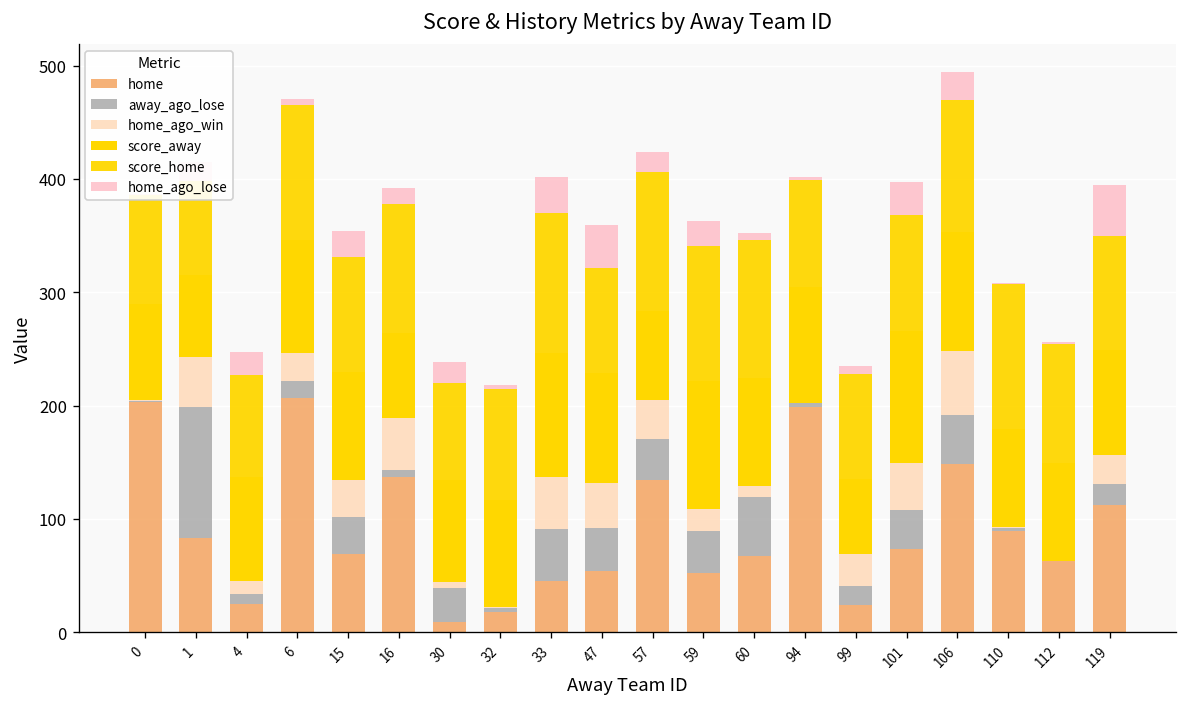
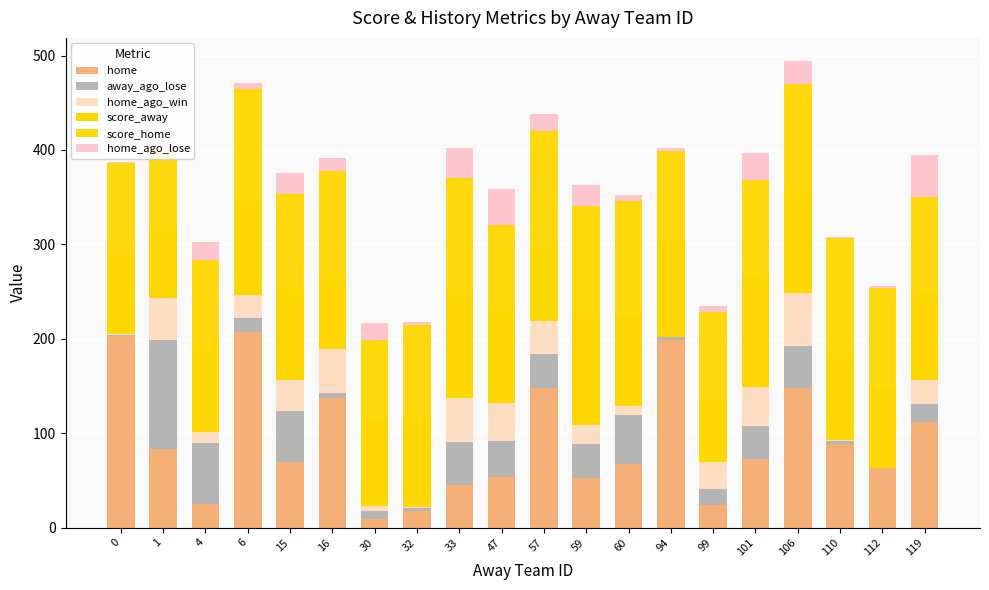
  {
    "home": {
      "0": 200,
      "1": 80,
      "4": 30,
      "6": 210,
      "15": 70,
      "16": 140,
      "30": 10,
      "32": 20,
      "33": 50,
      "47": 50,
-     "57": 130,
+     "57": 150,
      "59": 50,
      "60": 70,
      "94": 200,
      "99": 20,
      "101": 70,
      "106": 150,
      "110": 90,
      "112": 60,
      "119": 110
    },
    "away_ago_lose": {
      "1": 120,
-     "4": 10,
+     "4": 70,
      "6": 20,
-     "15": 30,
+     "15": 60,
      "16": 10,
-     "30": 30,
+     "30": 10,
      "32": 0,
      "33": 50,
      "47": 40,
      "57": 40,
      "59": 40,
      "60": 50,
      "94": 0,
      "99": 20,
      "101": 40,
      "106": 40,
      "110": 0,
      "112": 0,
      "119": 20
    }
  }
